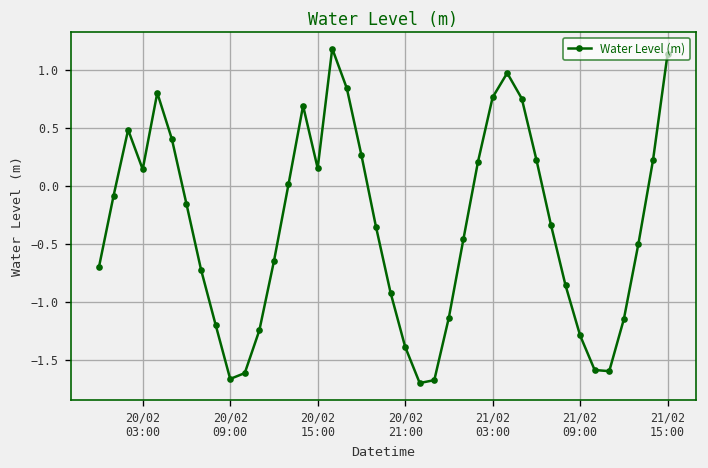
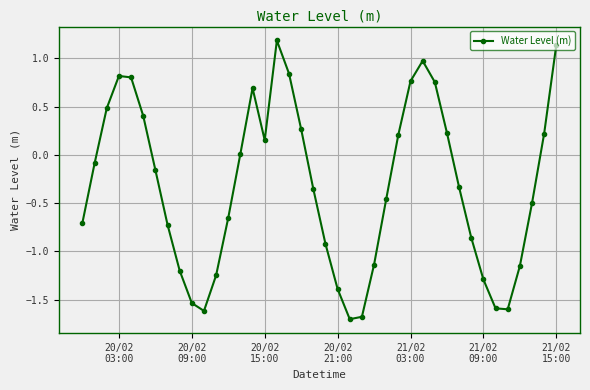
  {
-   "20/02 03:00": 0.1,
-   "20/02 09:00": -1.7,
+   "20/02 03:00": 0.8,
+   "20/02 09:00": -1.5,
    "20/02 15:00": 0.2,
    "20/02 21:00": -1.4,
    "21/02 03:00": 0.8,
    "21/02 09:00": -1.3
  }
